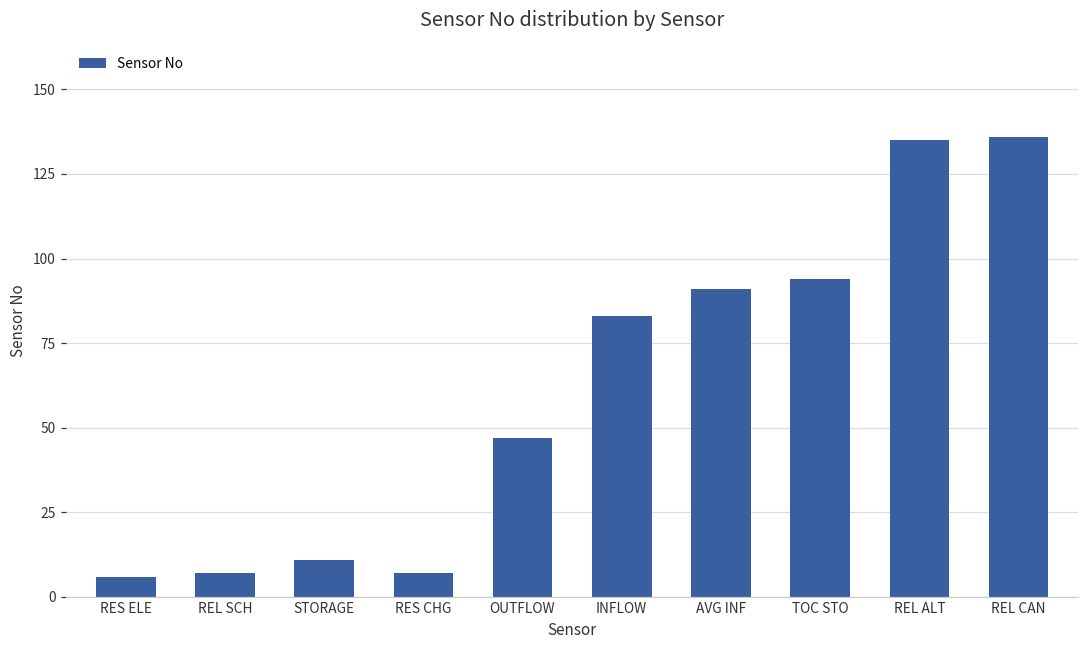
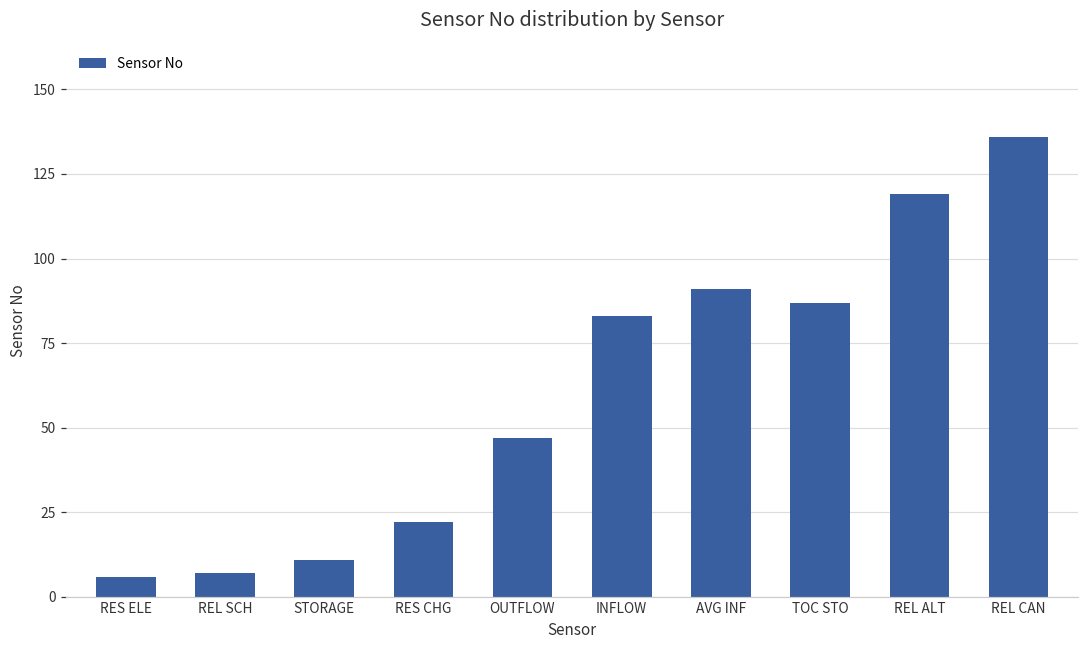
  {
    "RES ELE": 6,
    "REL SCH": 7,
    "STORAGE": 11,
-   "RES CHG": 7,
+   "RES CHG": 22,
    "OUTFLOW": 47,
    "INFLOW": 83,
    "AVG INF": 91,
-   "TOC STO": 94,
-   "REL ALT": 135,
+   "TOC STO": 87,
+   "REL ALT": 119,
    "REL CAN": 136
  }
